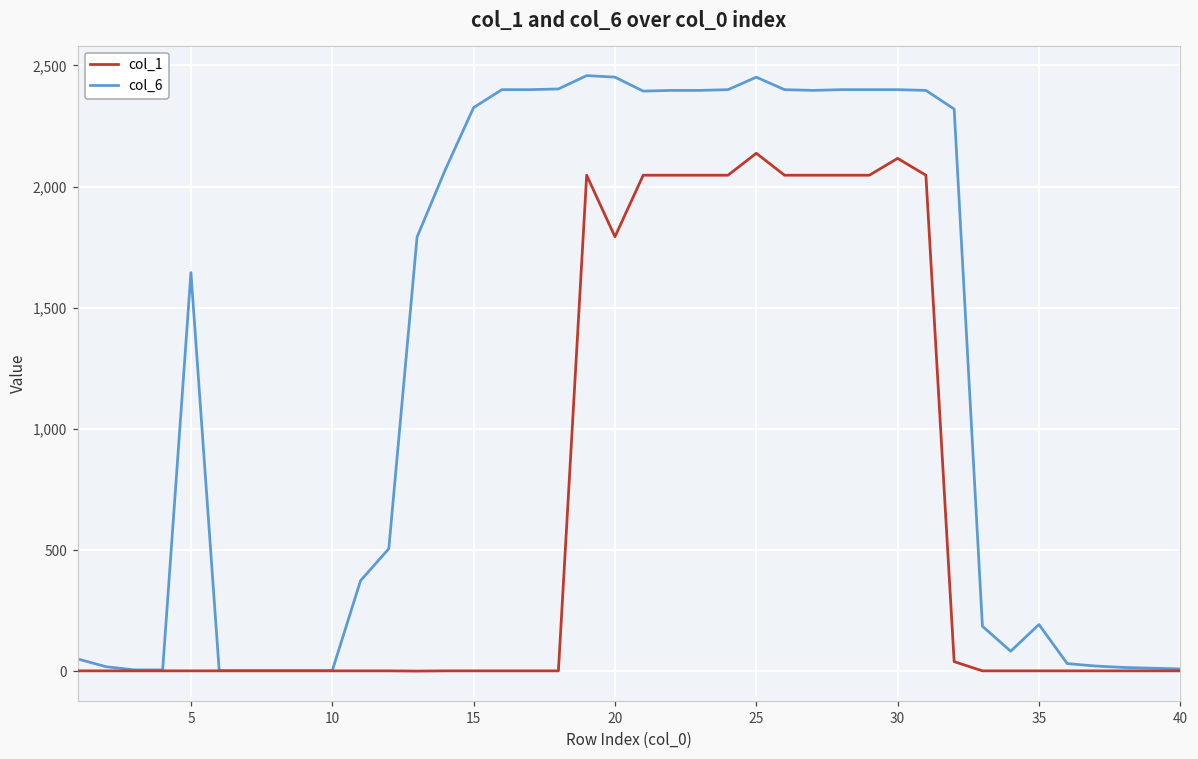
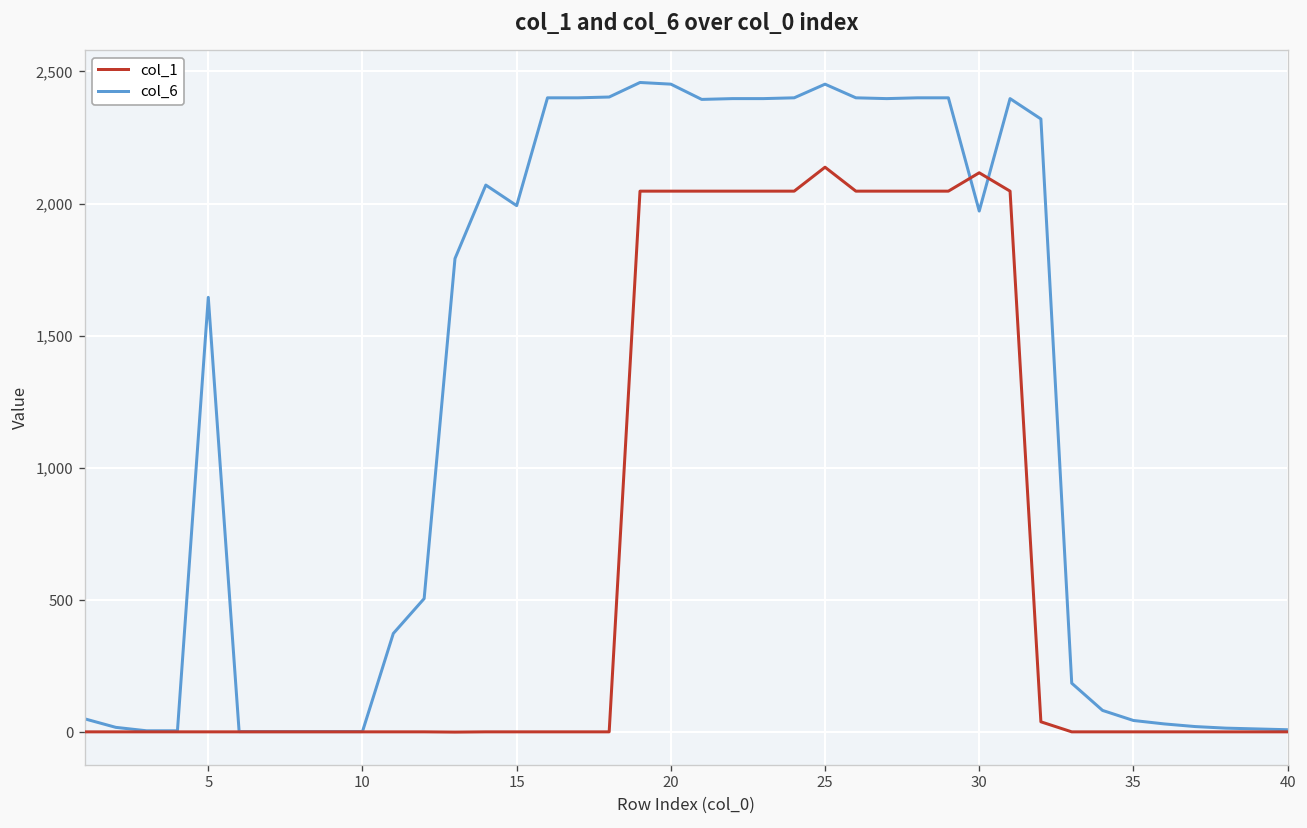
  {
    "col_1": {
      "5": "0",
      "15": "0",
-     "20": "1,790",
+     "20": "2,050",
      "25": "2,140",
      "30": "2,120",
      "35": "0"
    },
    "col_6": {
      "5": "1,650",
-     "15": "2,330",
+     "15": "1,990",
      "20": "2,450",
      "25": "2,450",
-     "30": "2,400",
-     "35": "190"
+     "30": "1,970",
+     "35": "50"
    }
  }
